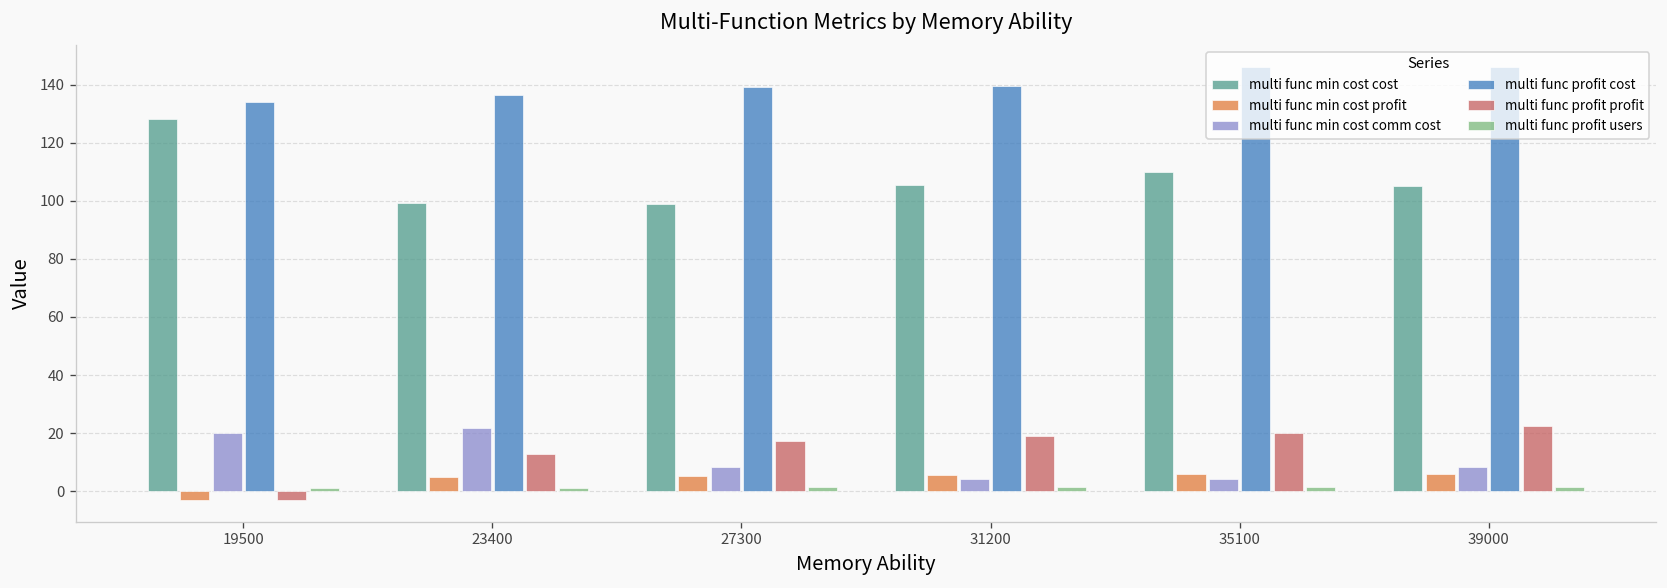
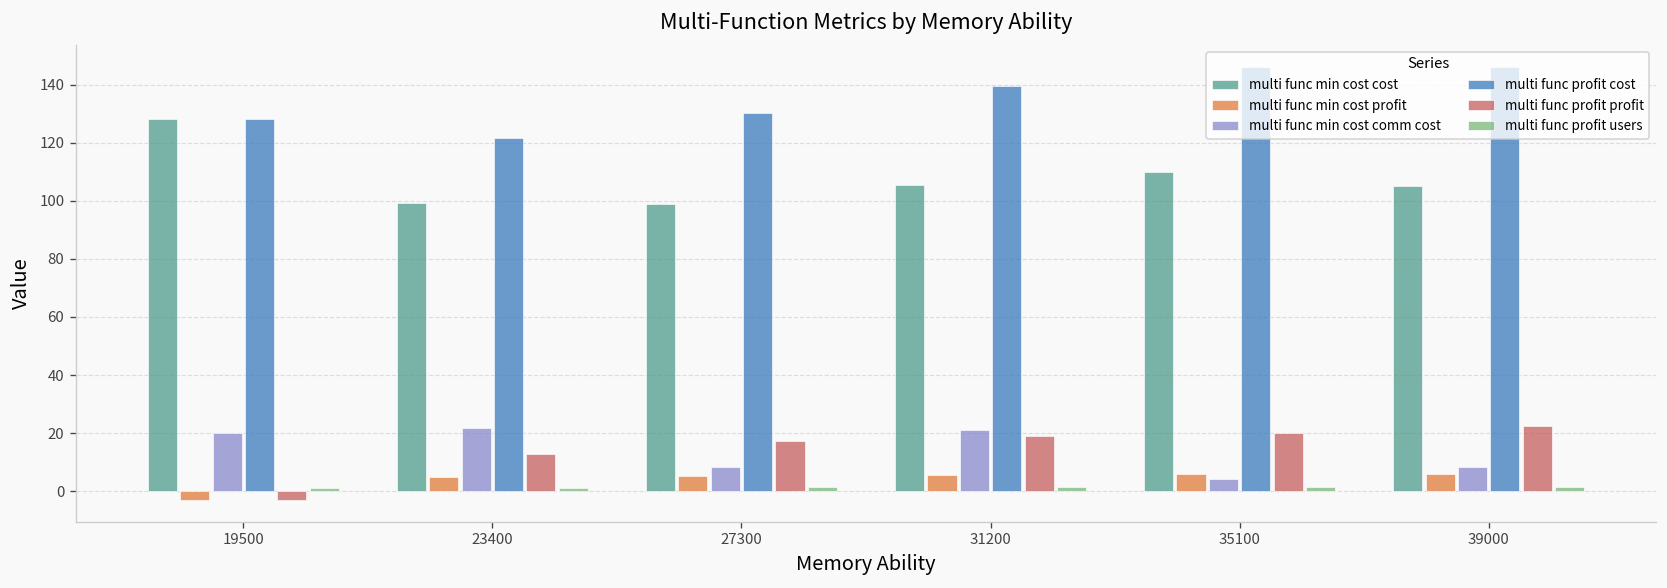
  {
    "multi func min cost comm cost": {
      "19500": 20,
      "23400": 22,
      "27300": 8,
-     "31200": 4,
+     "31200": 21,
      "35100": 4,
      "39000": 8
    },
    "multi func profit cost": {
-     "19500": 134,
-     "23400": 136,
-     "27300": 139,
+     "19500": 128,
+     "23400": 121,
+     "27300": 130,
      "31200": 140
    }
  }
